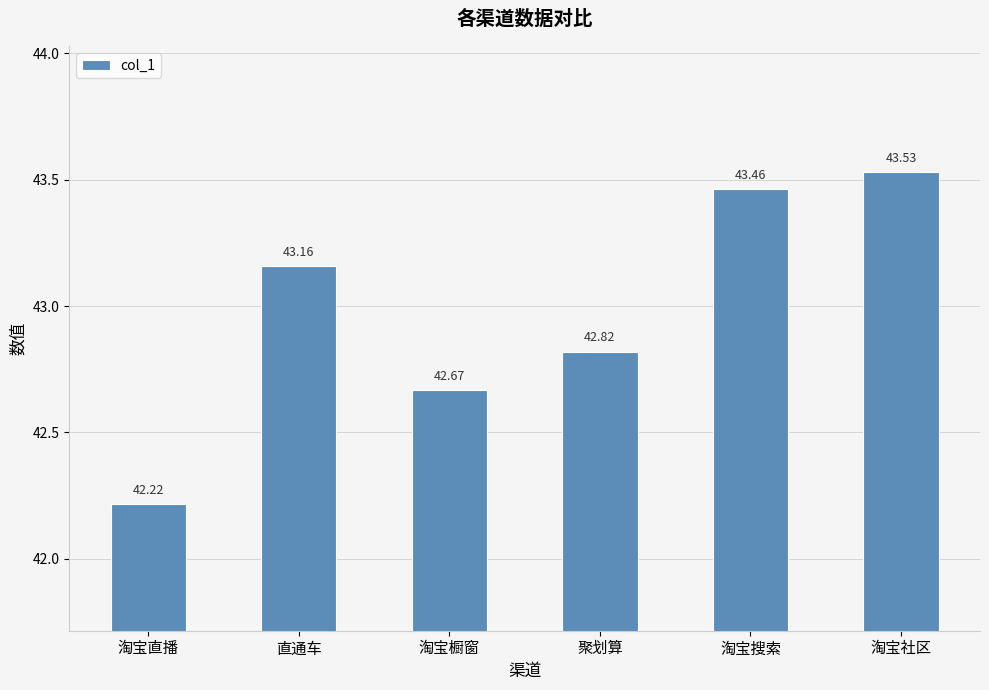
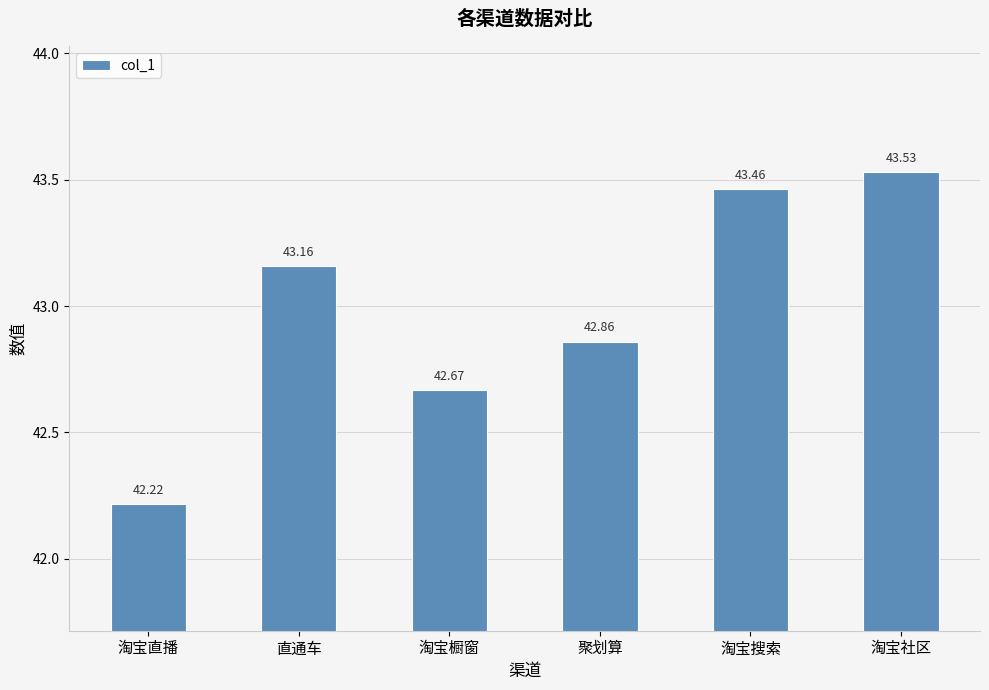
  {
    "淘宝直播": 42.22,
    "直通车": 43.16,
    "淘宝橱窗": 42.67,
-   "聚划算": 42.82,
+   "聚划算": 42.86,
    "淘宝搜索": 43.46,
    "淘宝社区": 43.53
  }
